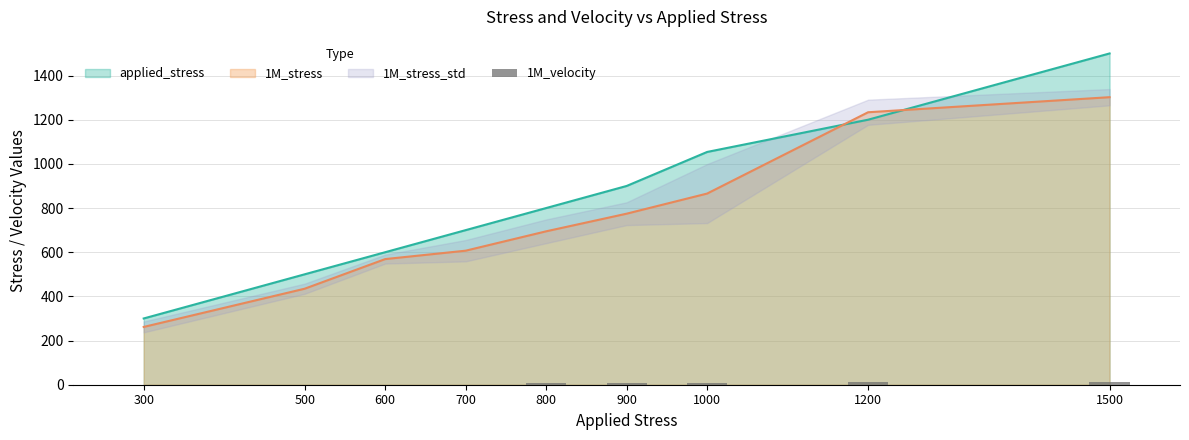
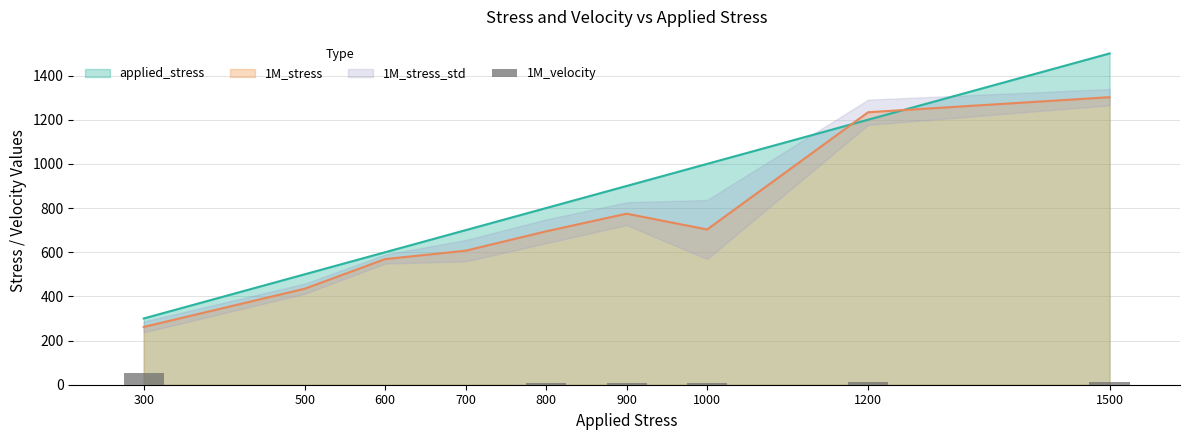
  {
    "1M_velocity": {
-     "300": 0,
+     "300": 50,
      "1200": 10,
      "1500": 10
    },
    "applied_stress": {
      "300": 300,
      "500": 500,
      "700": 700,
      "800": 800,
      "900": 900,
-     "1000": 1050,
+     "1000": 1000,
      "1200": 1200,
      "1500": 1500
    },
    "1M_stress": {
      "300": 260,
      "500": 430,
      "600": 570,
      "700": 610,
      "800": 690,
      "900": 770,
-     "1000": 870,
+     "1000": 700,
      "1200": 1230,
      "1500": 1300
    }
  }
